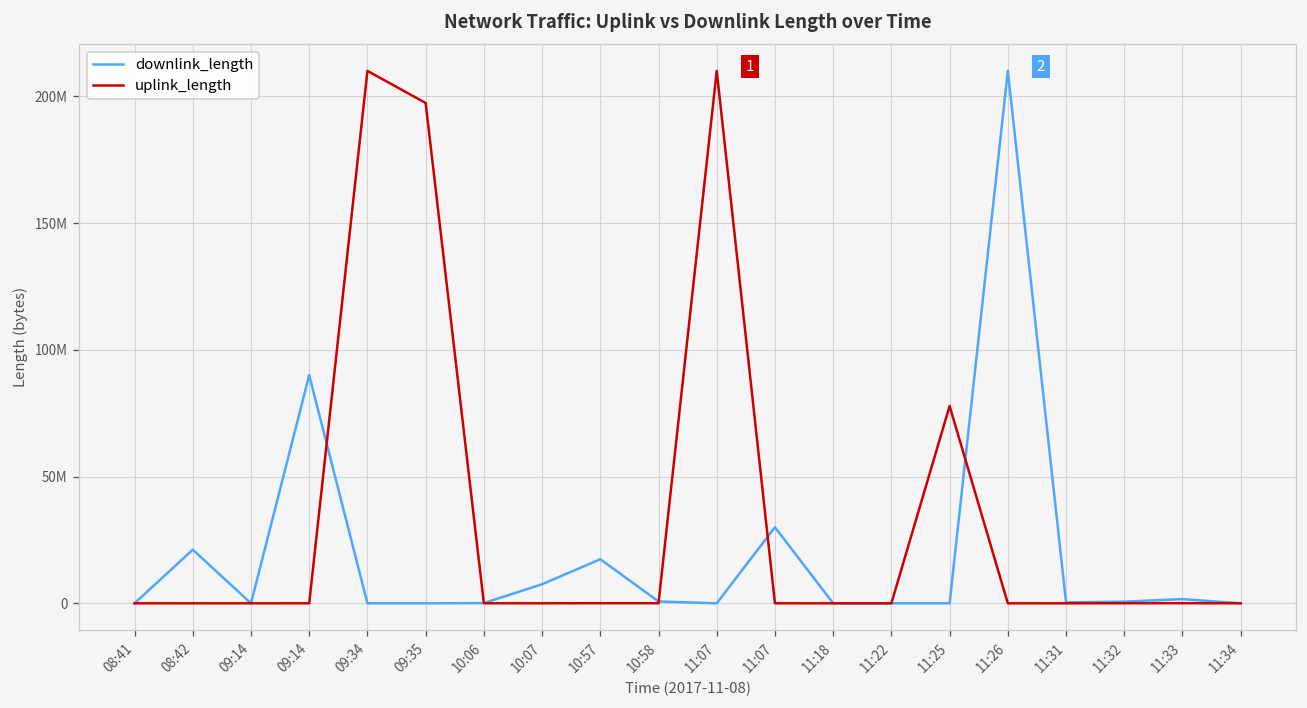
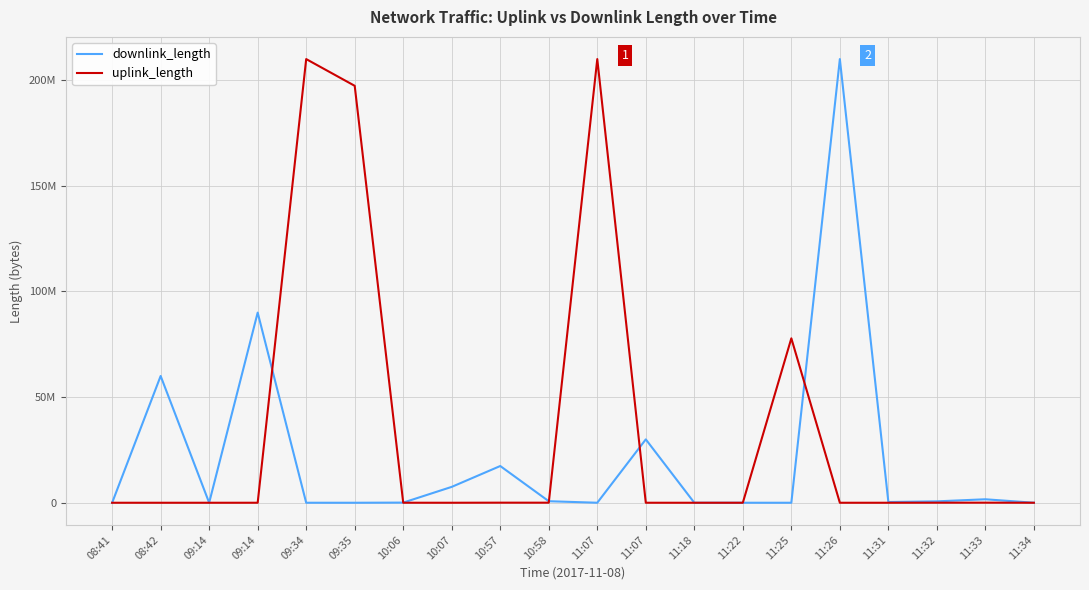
  {
    "downlink_length": {
-     "08:42": 21000000,
+     "08:42": 60000000,
      "09:34": 0,
      "09:35": 0,
      "10:07": 8000000,
      "10:57": 17000000,
      "11:25": 0,
      "11:33": 2000000
    },
    "uplink_length": {
      "08:42": 0,
      "09:34": 210000000,
      "09:35": 197000000,
      "10:07": 0,
      "10:57": 0,
      "11:25": 78000000,
      "11:26": 0,
      "11:33": 0
    }
  }
